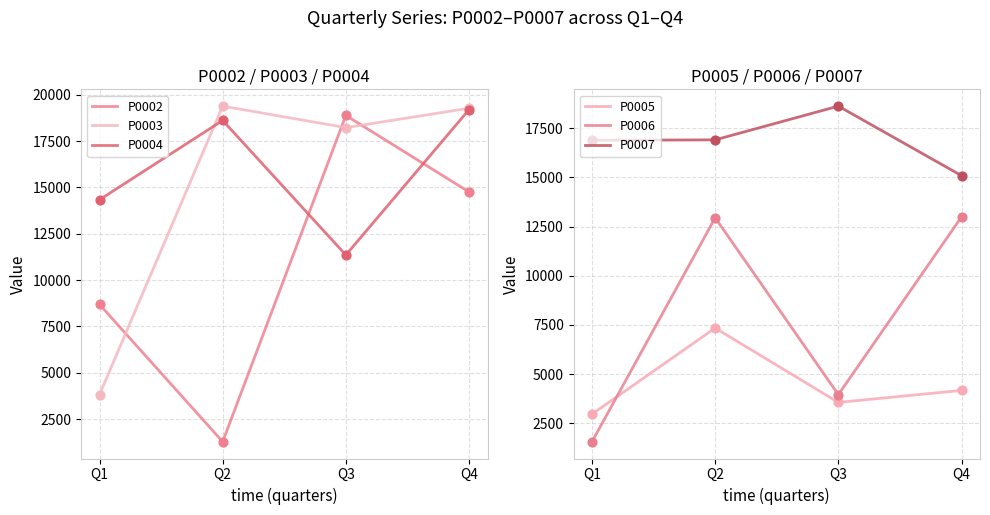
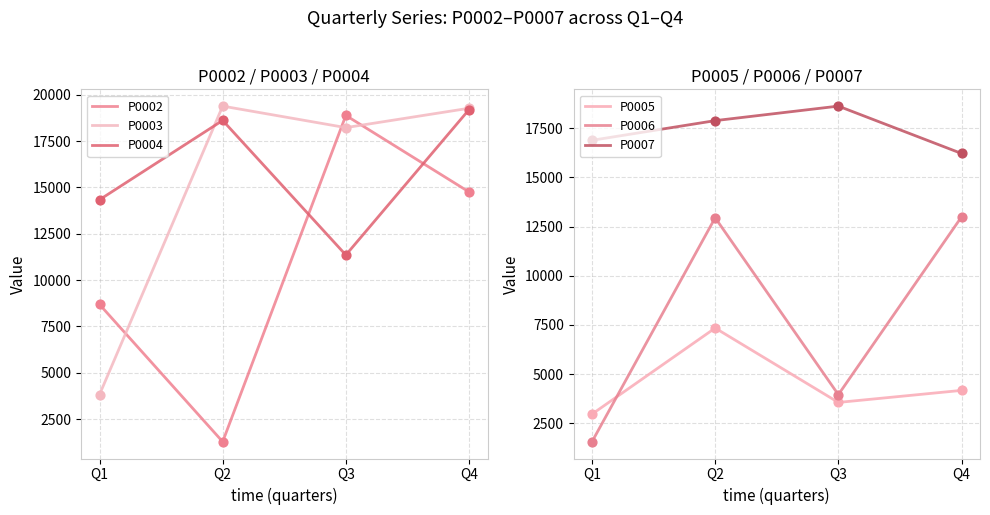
  {
    "P0002 / P0003 / P0004": {
      "P0003": {
        "Q1": 3800,
        "Q2": 19400,
        "Q3": 18200
      }
    },
    "P0005 / P0006 / P0007": {
      "P0007": {
-       "Q2": 16900,
+       "Q2": 17900,
        "Q3": 18600,
-       "Q4": 15100
+       "Q4": 16200
      }
    }
  }
